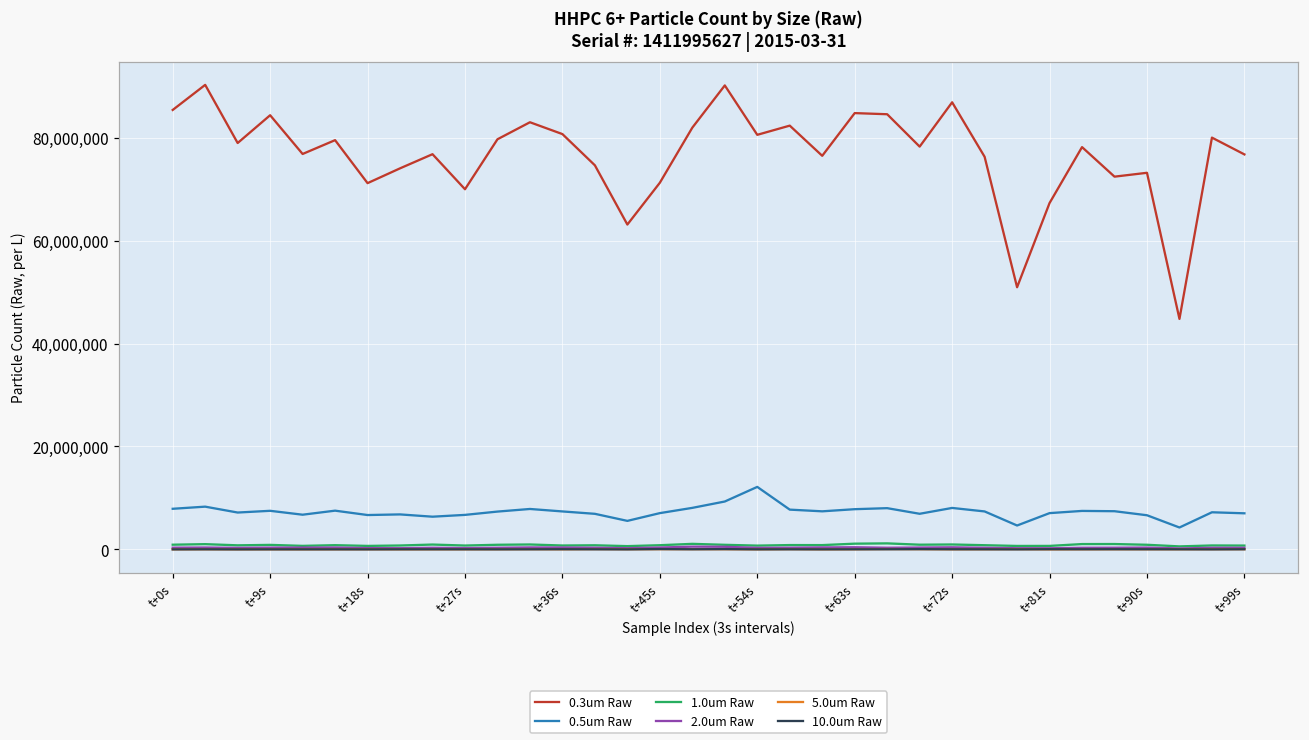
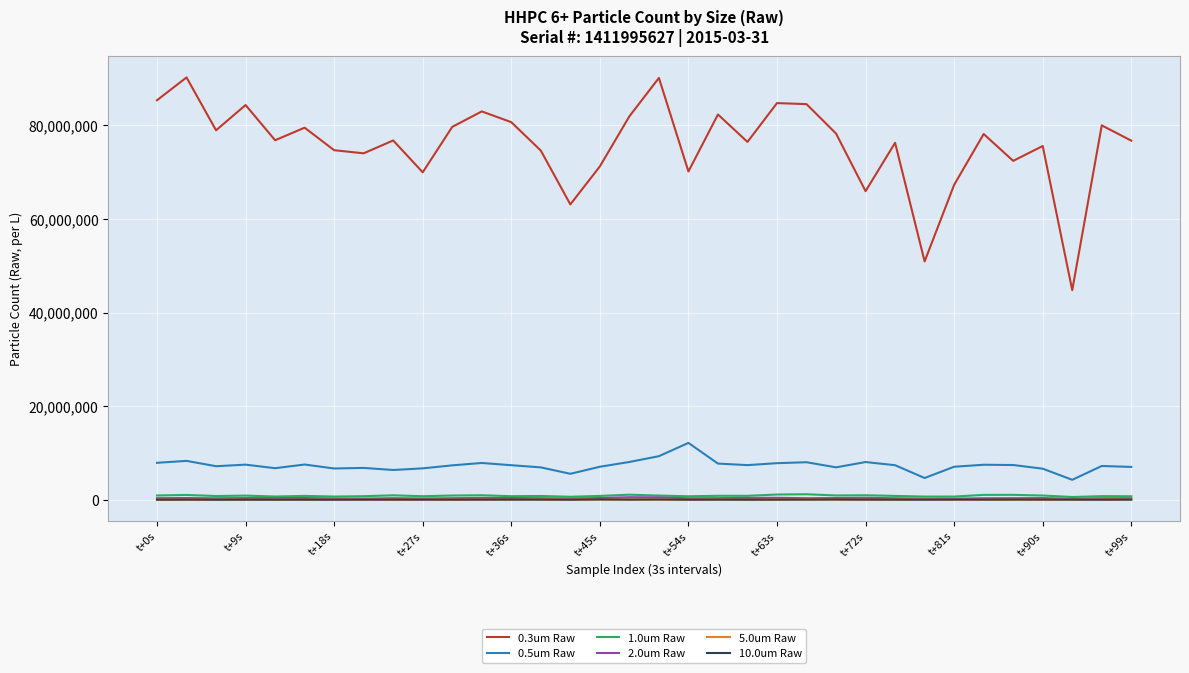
  {
    "0.3um Raw": {
      "t+0s": "85,000,000",
      "t+9s": "84,000,000",
-     "t+18s": "71,000,000",
+     "t+18s": "75,000,000",
      "t+27s": "70,000,000",
      "t+36s": "81,000,000",
      "t+45s": "71,000,000",
-     "t+54s": "81,000,000",
+     "t+54s": "70,000,000",
      "t+63s": "85,000,000",
-     "t+72s": "87,000,000",
+     "t+72s": "66,000,000",
      "t+81s": "67,000,000",
-     "t+90s": "73,000,000",
+     "t+90s": "76,000,000",
      "t+99s": "77,000,000"
    },
    "0.5um Raw": {
      "t+0s": "8,000,000",
      "t+9s": "7,000,000",
      "t+18s": "7,000,000",
      "t+27s": "7,000,000",
      "t+36s": "7,000,000",
      "t+45s": "7,000,000",
      "t+54s": "12,000,000",
      "t+63s": "8,000,000",
      "t+72s": "8,000,000",
      "t+81s": "7,000,000",
      "t+90s": "7,000,000",
      "t+99s": "7,000,000"
    },
    "1.0um Raw": {
      "t+0s": "1,000,000",
      "t+63s": "1,000,000",
      "t+90s": "1,000,000"
    }
  }
